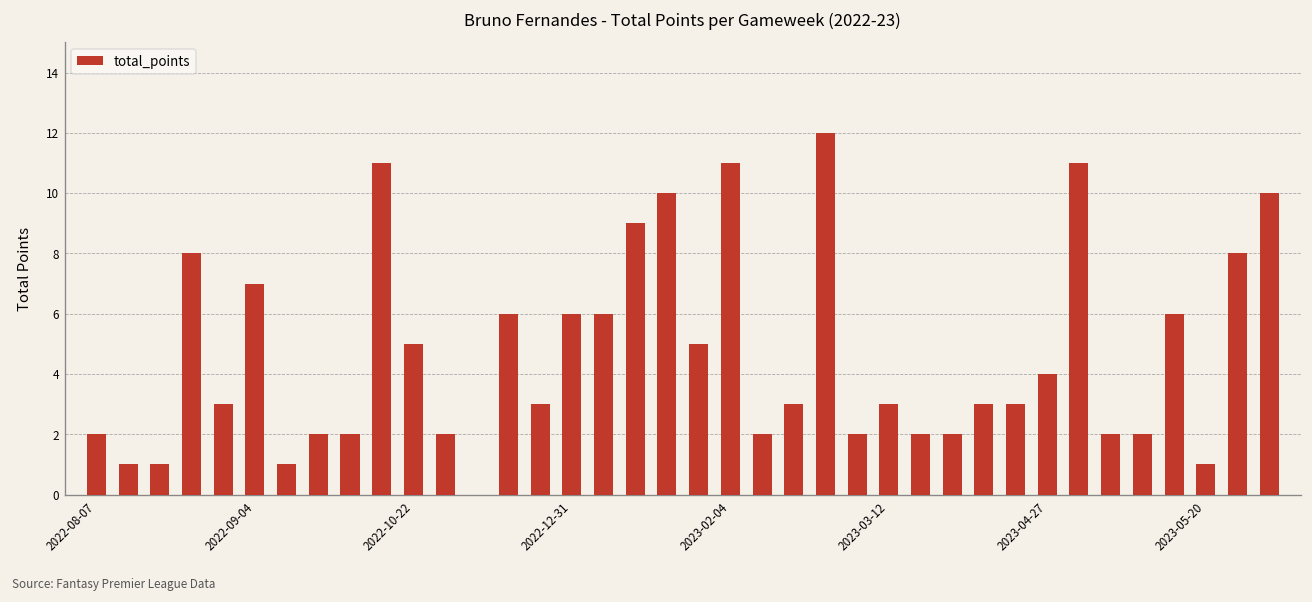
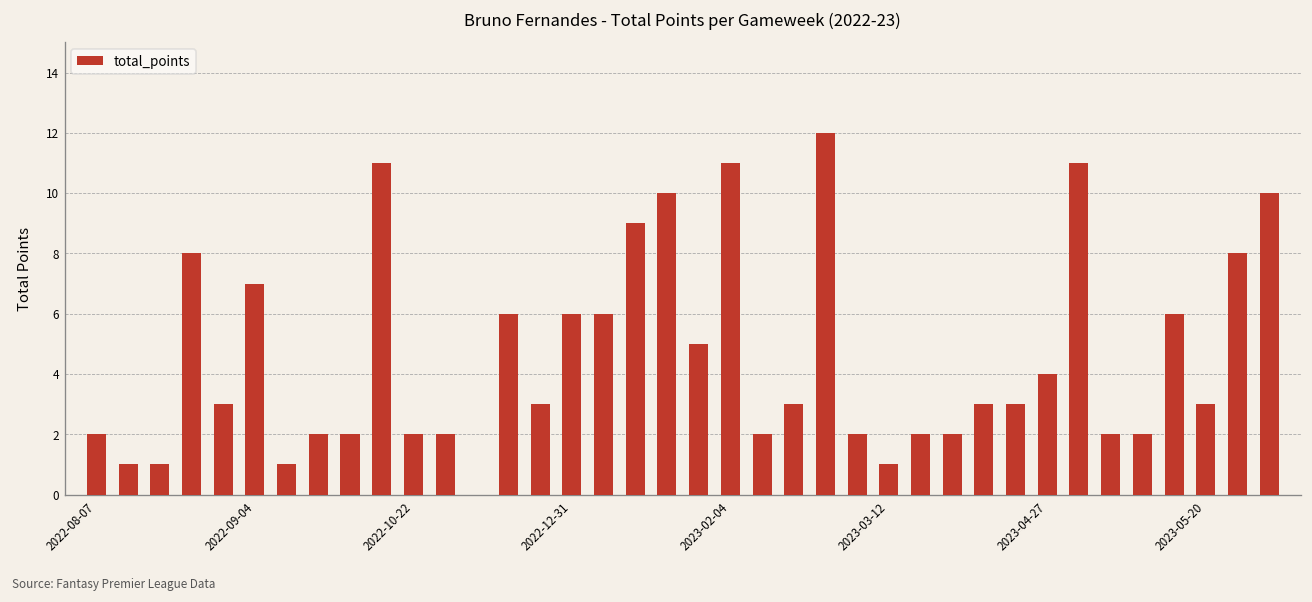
  {
    "2022-08-07": 2,
    "2022-09-04": 7,
-   "2022-10-22": 5,
+   "2022-10-22": 2,
    "2022-12-31": 6,
    "2023-02-04": 11,
-   "2023-03-12": 3,
+   "2023-03-12": 1,
    "2023-04-27": 4,
-   "2023-05-20": 1
+   "2023-05-20": 3
  }
